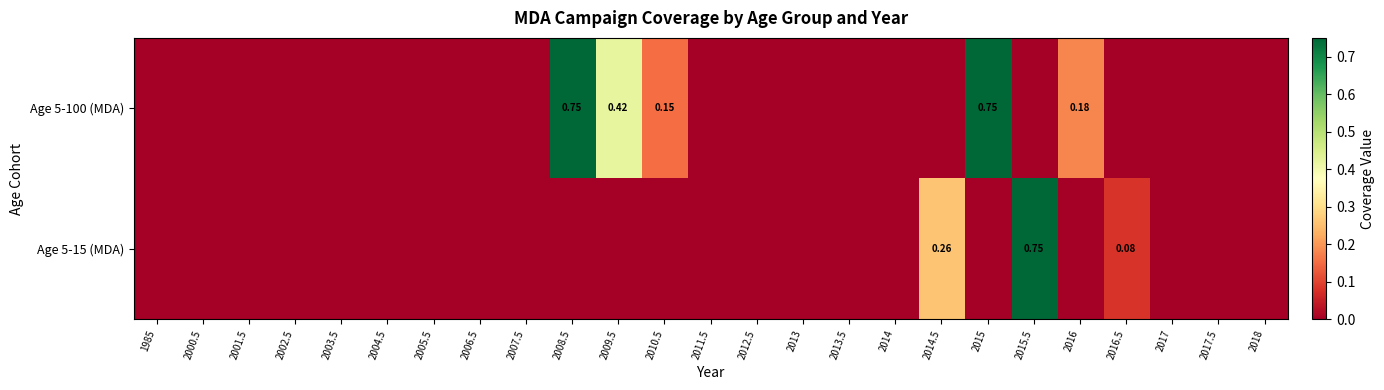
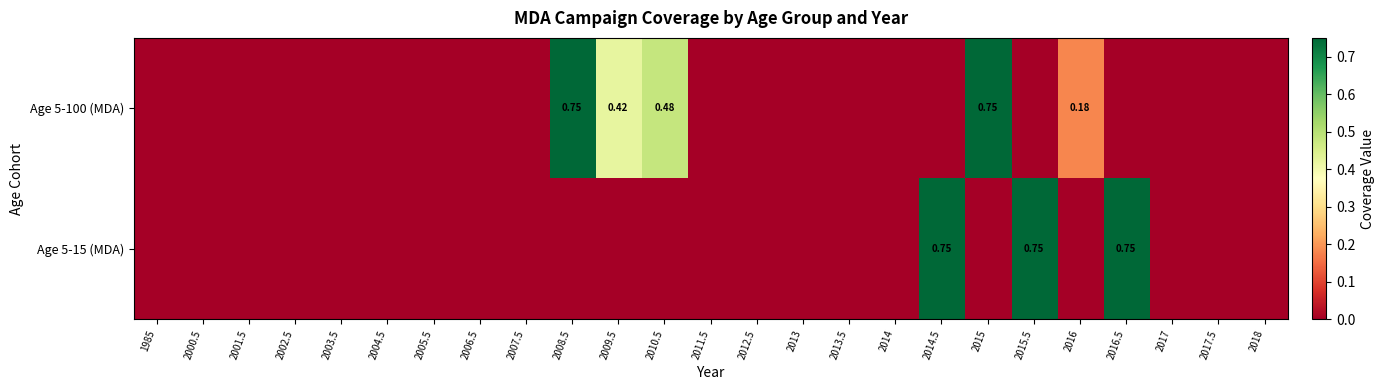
  {
    "Age 5-100 (MDA)": {
      "2008.5": 0.75,
      "2009.5": 0.42,
-     "2010.5": 0.15,
+     "2010.5": 0.48,
      "2015": 0.75,
      "2016": 0.18
    },
    "Age 5-15 (MDA)": {
-     "2014.5": 0.26,
+     "2014.5": 0.75,
      "2015.5": 0.75,
-     "2016.5": 0.08
+     "2016.5": 0.75
    }
  }
